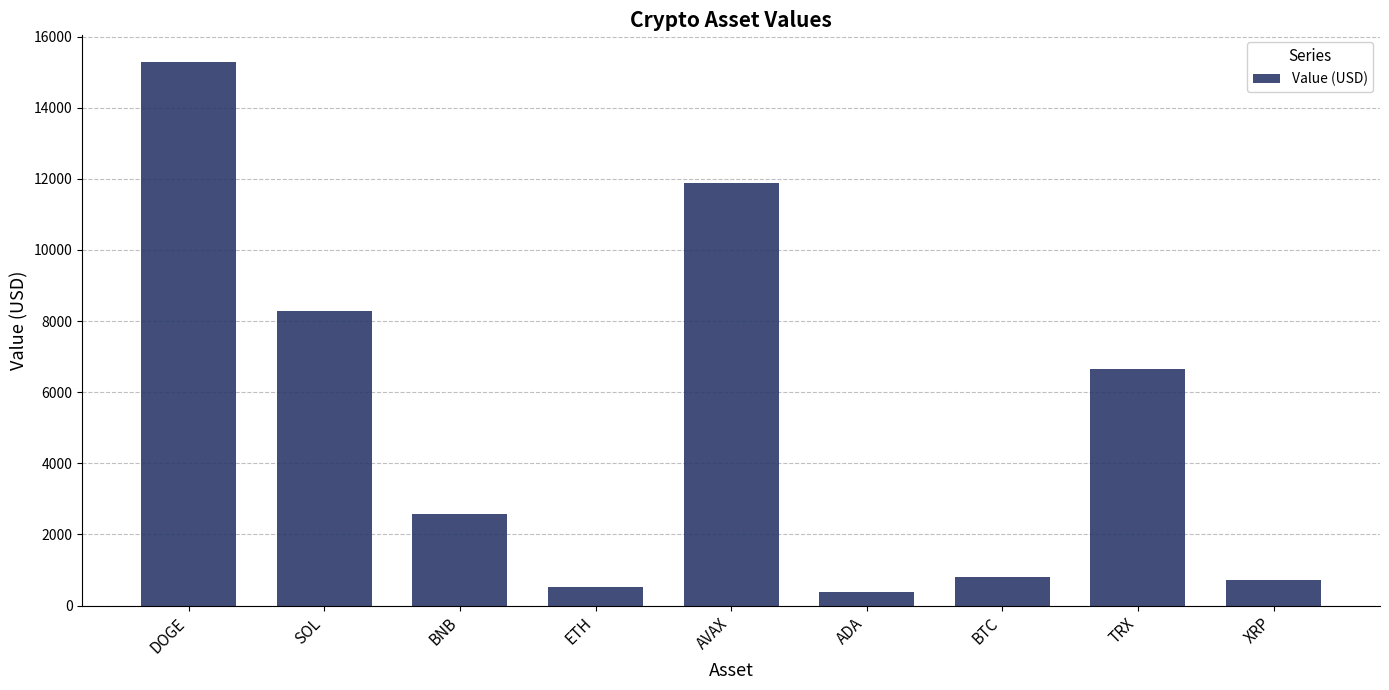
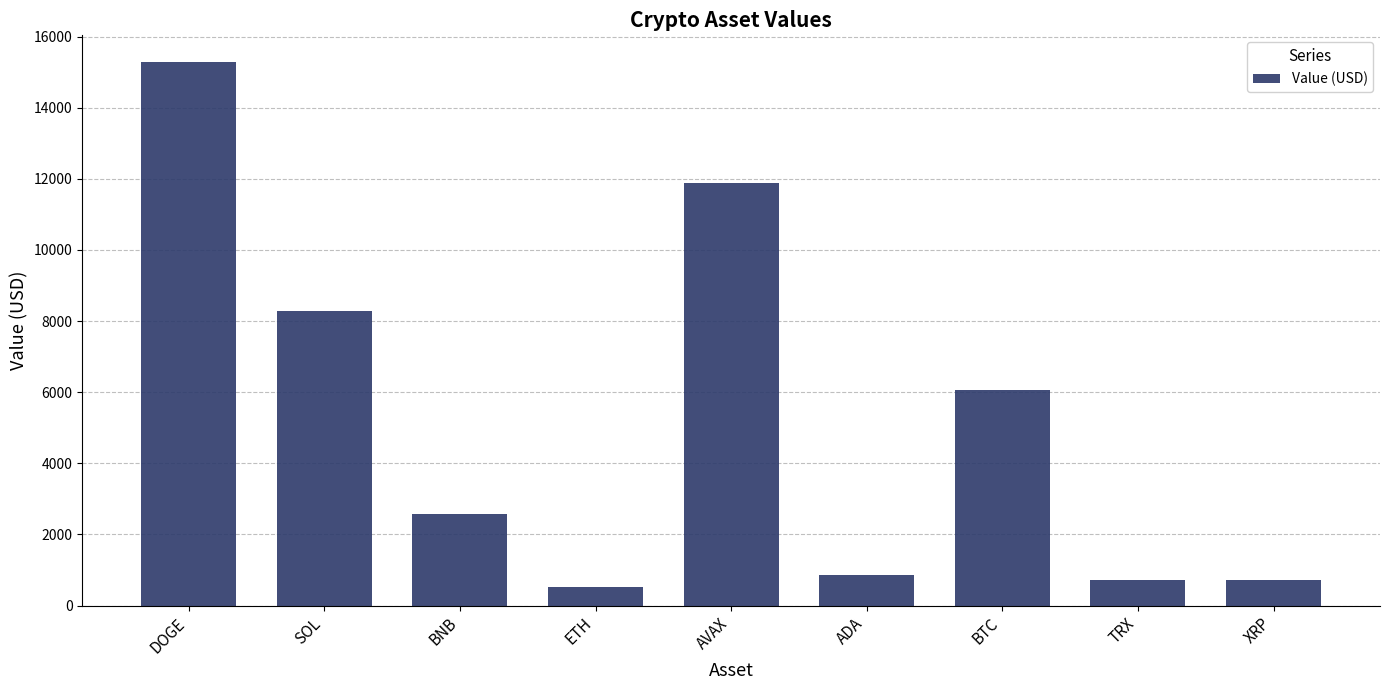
  {
    "DOGE": 15300,
    "SOL": 8300,
    "BNB": 2600,
    "ETH": 500,
    "AVAX": 11900,
-   "ADA": 400,
-   "BTC": 800,
-   "TRX": 6600,
+   "ADA": 900,
+   "BTC": 6100,
+   "TRX": 700,
    "XRP": 700
  }
